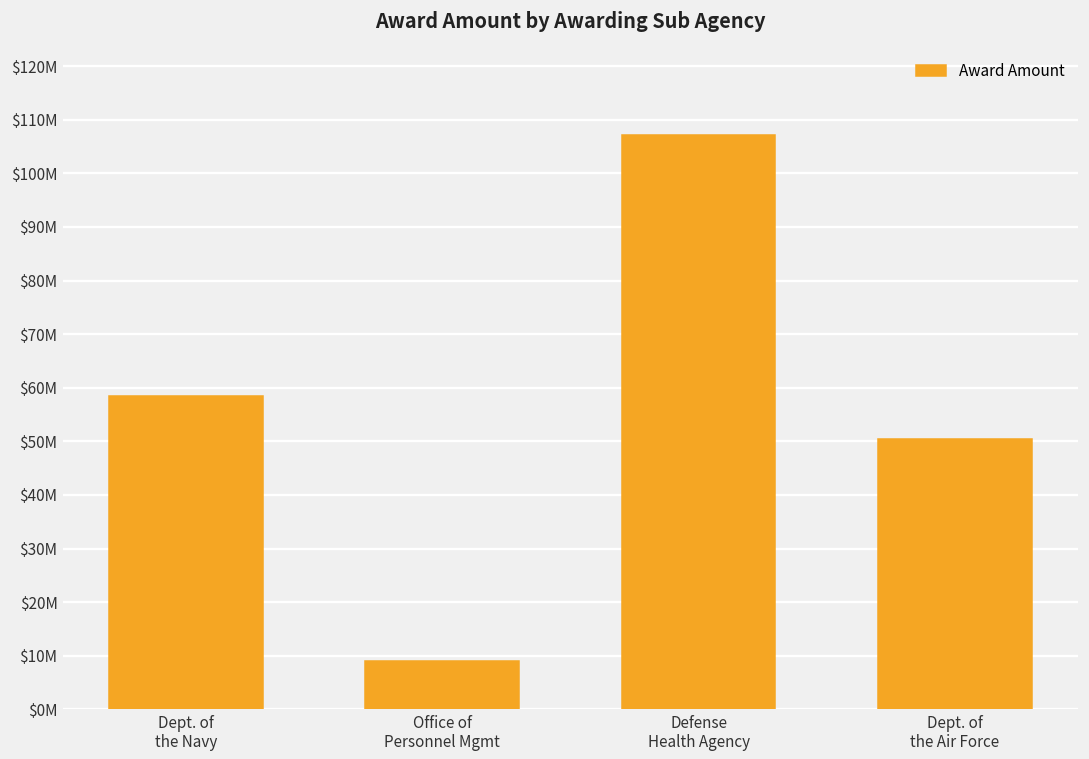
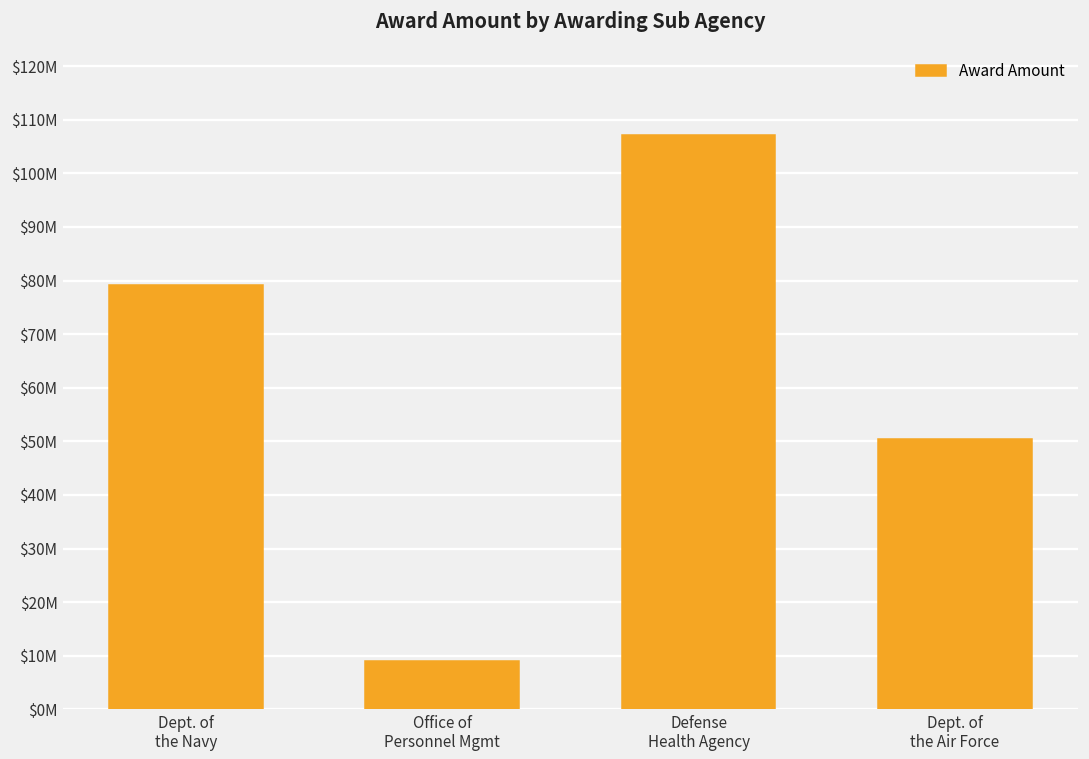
  {
-   "Dept. of the Navy": "$58000000",
+   "Dept. of the Navy": "$79000000",
    "Office of Personnel Mgmt": "$9000000",
    "Defense Health Agency": "$107000000",
    "Dept. of the Air Force": "$50000000"
  }
